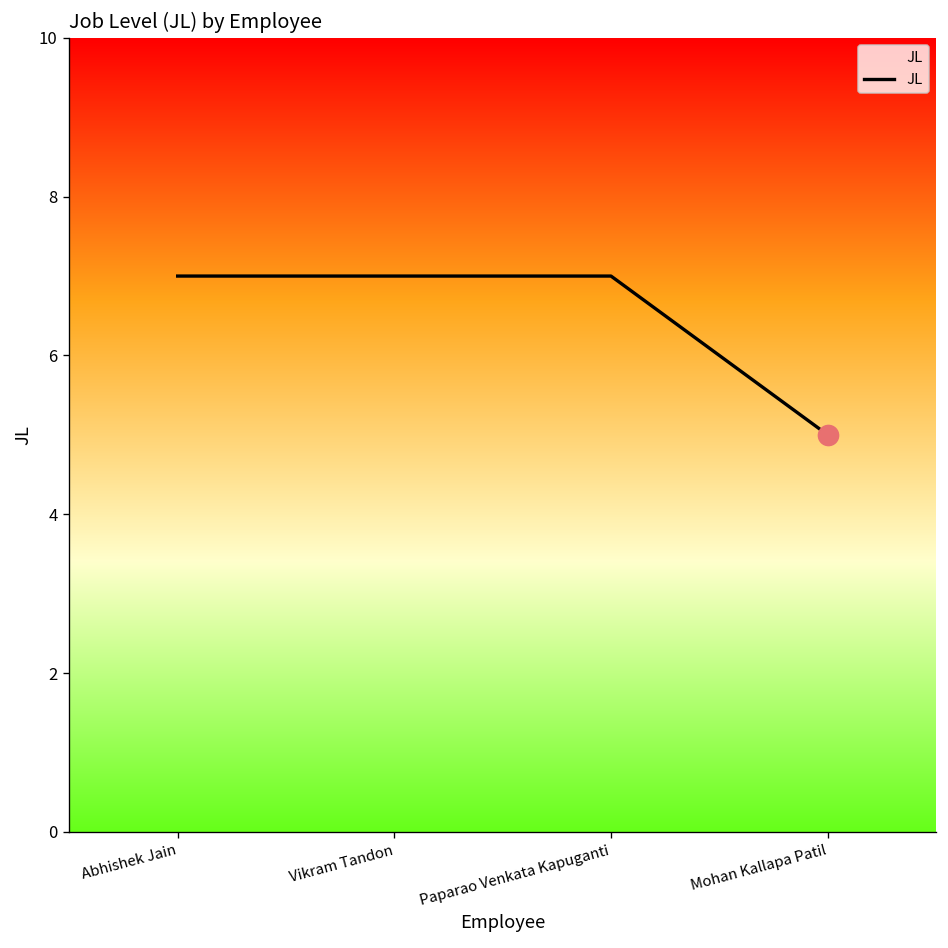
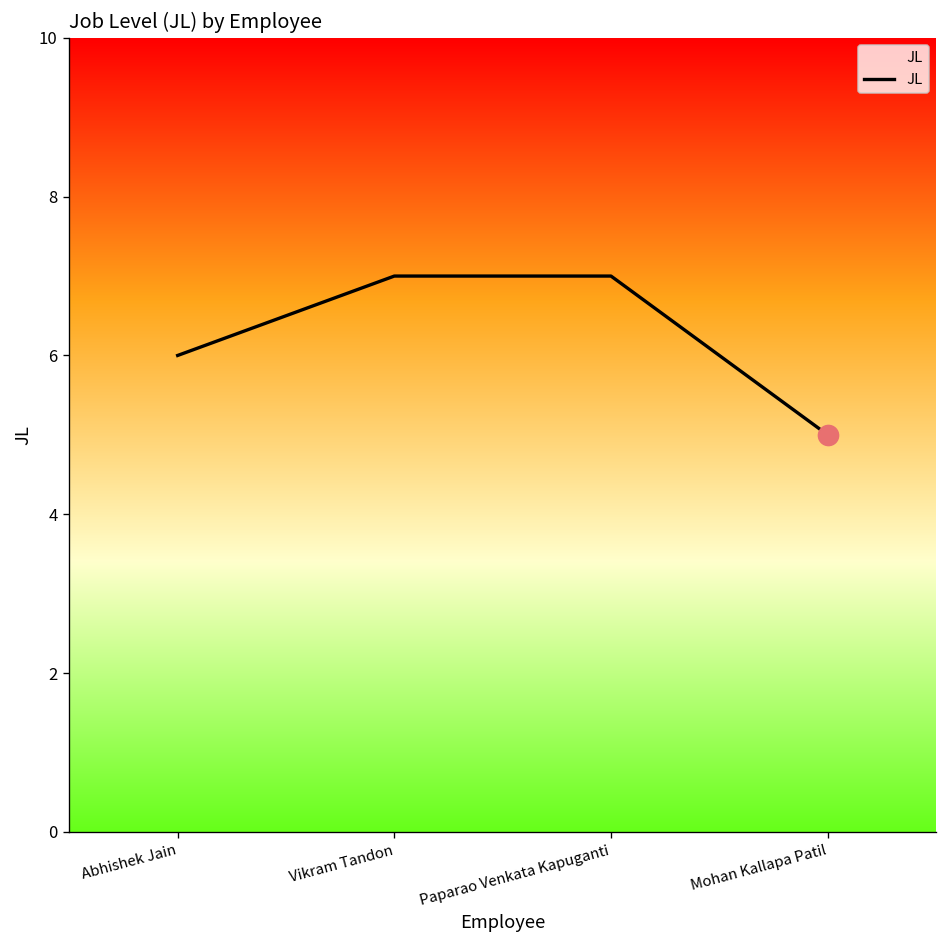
  {
    "JL": {
-     "Abhishek Jain": 7,
+     "Abhishek Jain": 6,
      "Vikram Tandon": 7,
      "Paparao Venkata Kapuganti": 7
    }
  }
